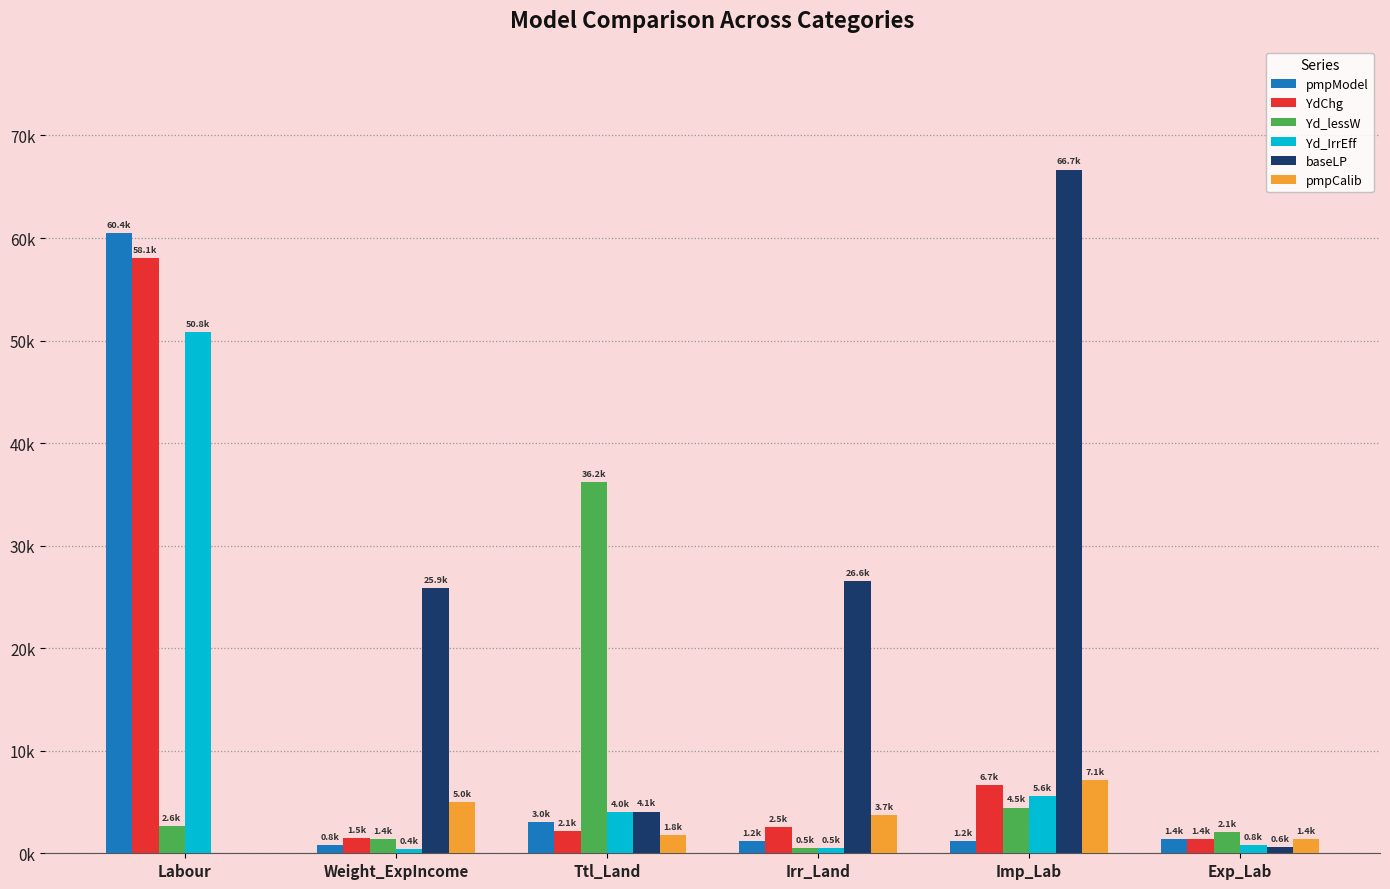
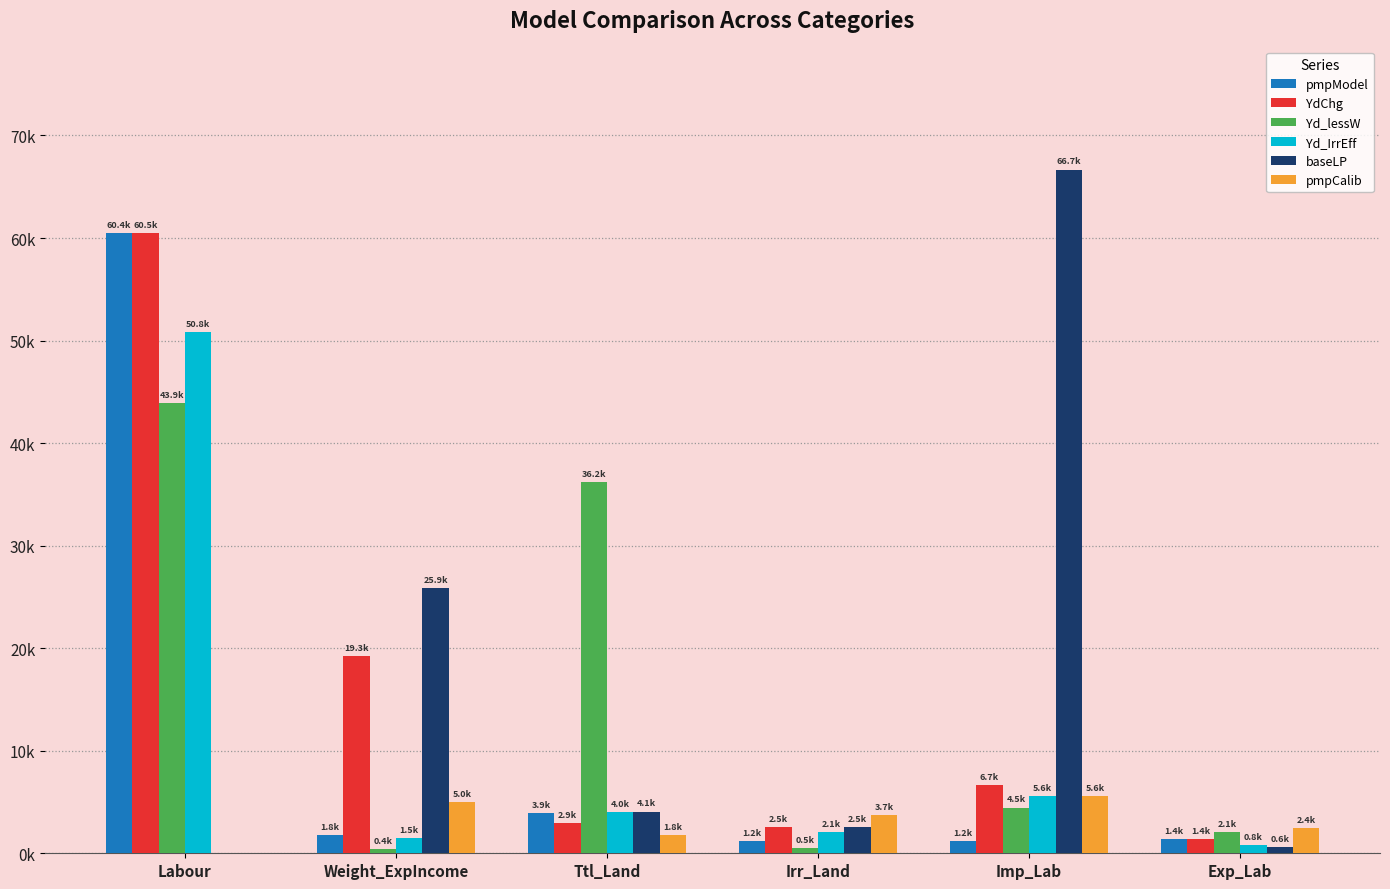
  {
    "pmpModel": {
      "Labour": "60.4k",
-     "Weight_ExpIncome": "0.8k",
-     "Ttl_Land": "3.0k",
+     "Weight_ExpIncome": "1.8k",
+     "Ttl_Land": "3.9k",
      "Irr_Land": "1.2k",
      "Imp_Lab": "1.2k",
      "Exp_Lab": "1.4k"
    },
    "YdChg": {
-     "Labour": "58.1k",
-     "Weight_ExpIncome": "1.5k",
-     "Ttl_Land": "2.1k",
+     "Labour": "60.5k",
+     "Weight_ExpIncome": "19.3k",
+     "Ttl_Land": "2.9k",
      "Irr_Land": "2.5k",
      "Imp_Lab": "6.7k",
      "Exp_Lab": "1.4k"
    },
    "Yd_lessW": {
-     "Labour": "2.6k",
-     "Weight_ExpIncome": "1.4k",
+     "Labour": "43.9k",
+     "Weight_ExpIncome": "0.4k",
      "Ttl_Land": "36.2k",
      "Irr_Land": "0.5k",
      "Imp_Lab": "4.5k",
      "Exp_Lab": "2.1k"
    },
    "Yd_IrrEff": {
      "Labour": "50.8k",
-     "Weight_ExpIncome": "0.4k",
+     "Weight_ExpIncome": "1.5k",
      "Ttl_Land": "4.0k",
-     "Irr_Land": "0.5k",
+     "Irr_Land": "2.1k",
      "Imp_Lab": "5.6k",
      "Exp_Lab": "0.8k"
    },
    "baseLP": {
      "Weight_ExpIncome": "25.9k",
      "Ttl_Land": "4.1k",
-     "Irr_Land": "26.6k",
+     "Irr_Land": "2.5k",
      "Imp_Lab": "66.7k",
      "Exp_Lab": "0.6k"
    },
    "pmpCalib": {
      "Weight_ExpIncome": "5.0k",
      "Ttl_Land": "1.8k",
      "Irr_Land": "3.7k",
-     "Imp_Lab": "7.1k",
-     "Exp_Lab": "1.4k"
+     "Imp_Lab": "5.6k",
+     "Exp_Lab": "2.4k"
    }
  }
